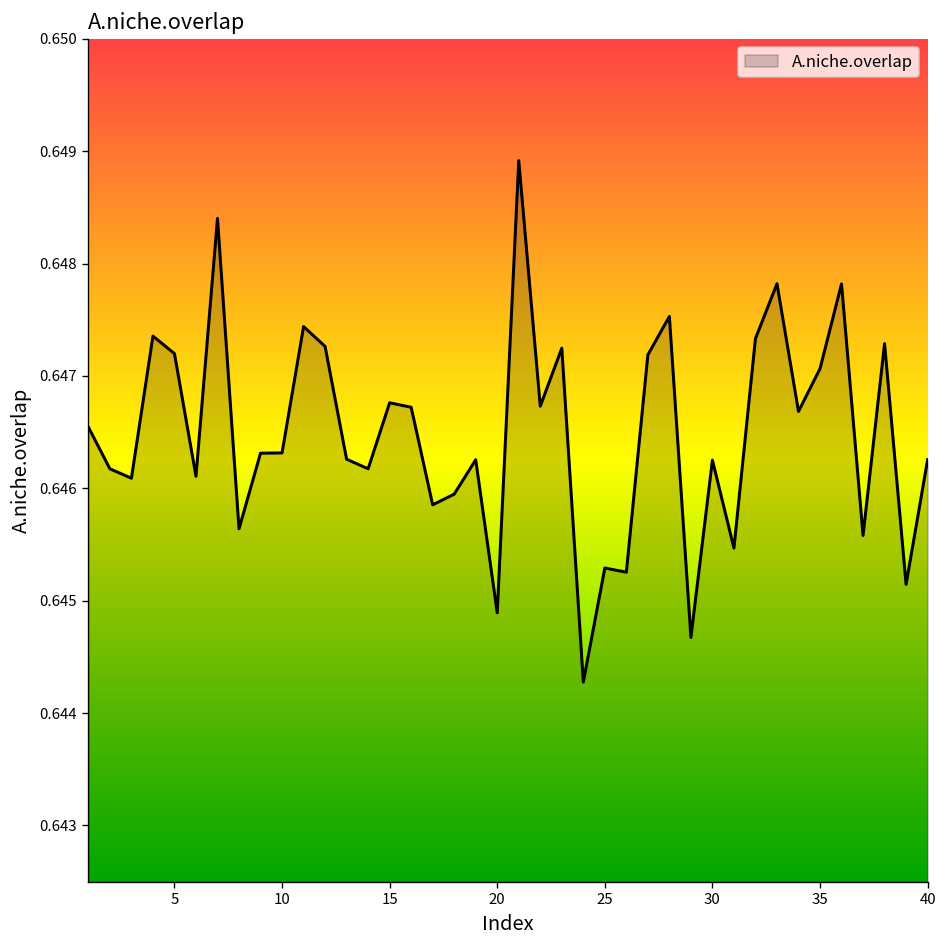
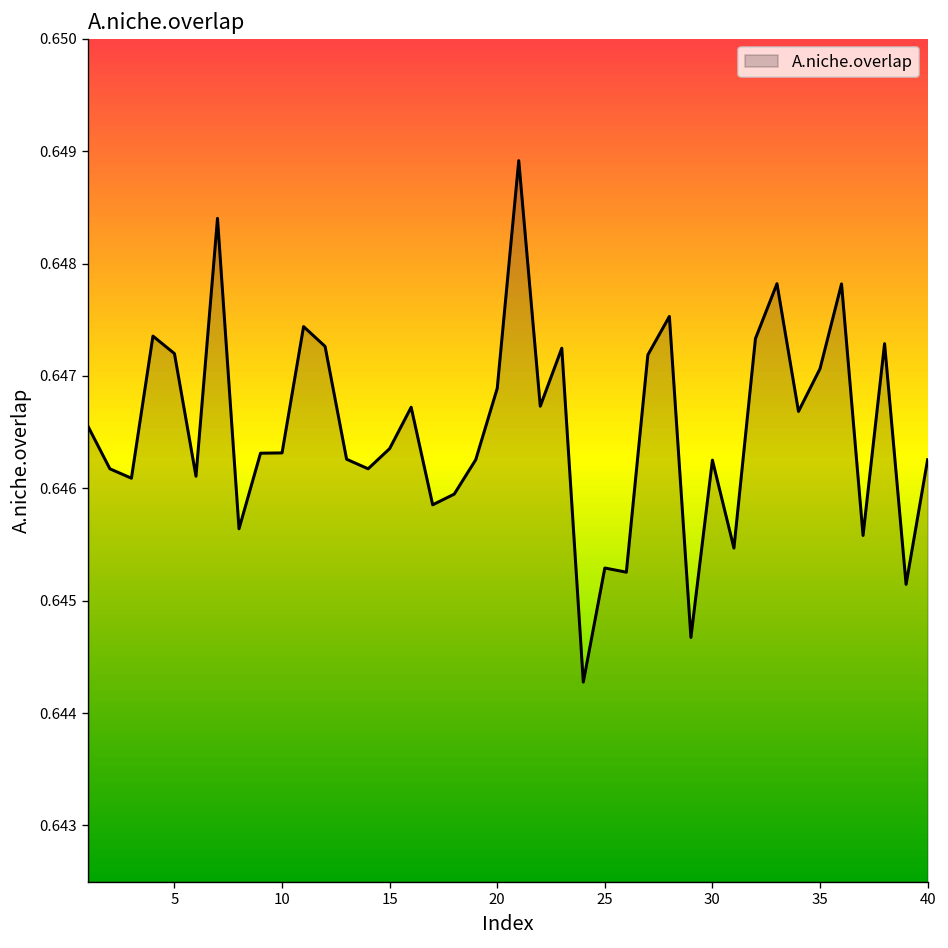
  {
    "5": 0.6472,
    "10": 0.6463,
-   "15": 0.6468,
-   "20": 0.6449,
+   "15": 0.6464,
+   "20": 0.6469,
    "25": 0.6453,
    "30": 0.6463,
    "35": 0.6471,
    "40": 0.6463
  }
